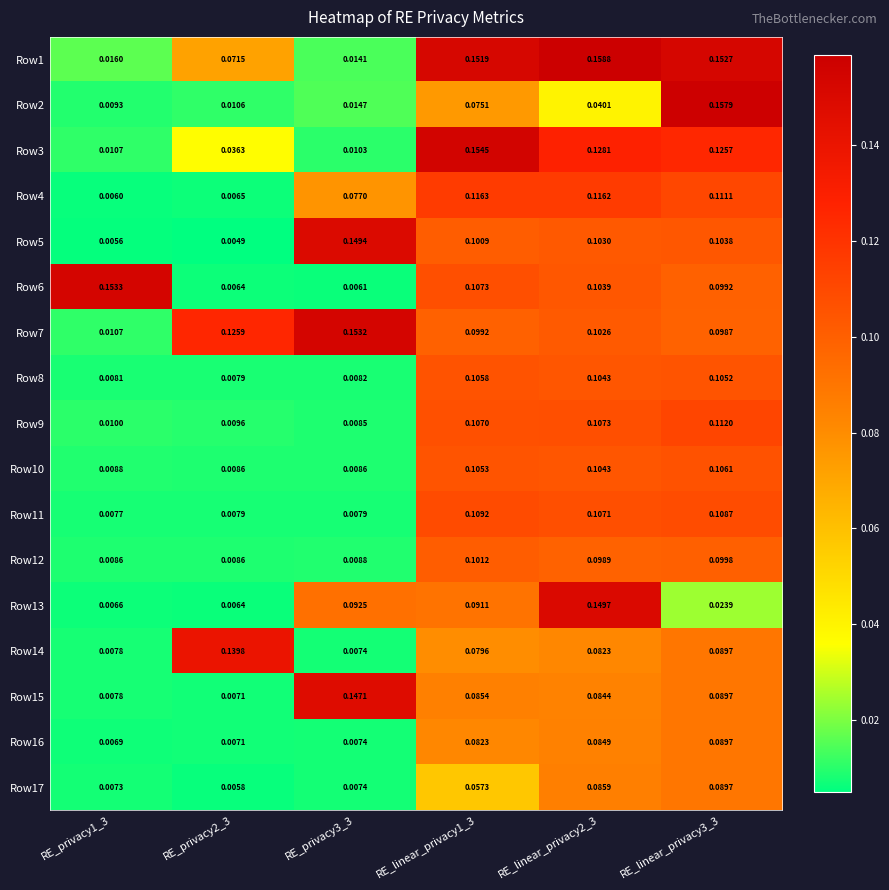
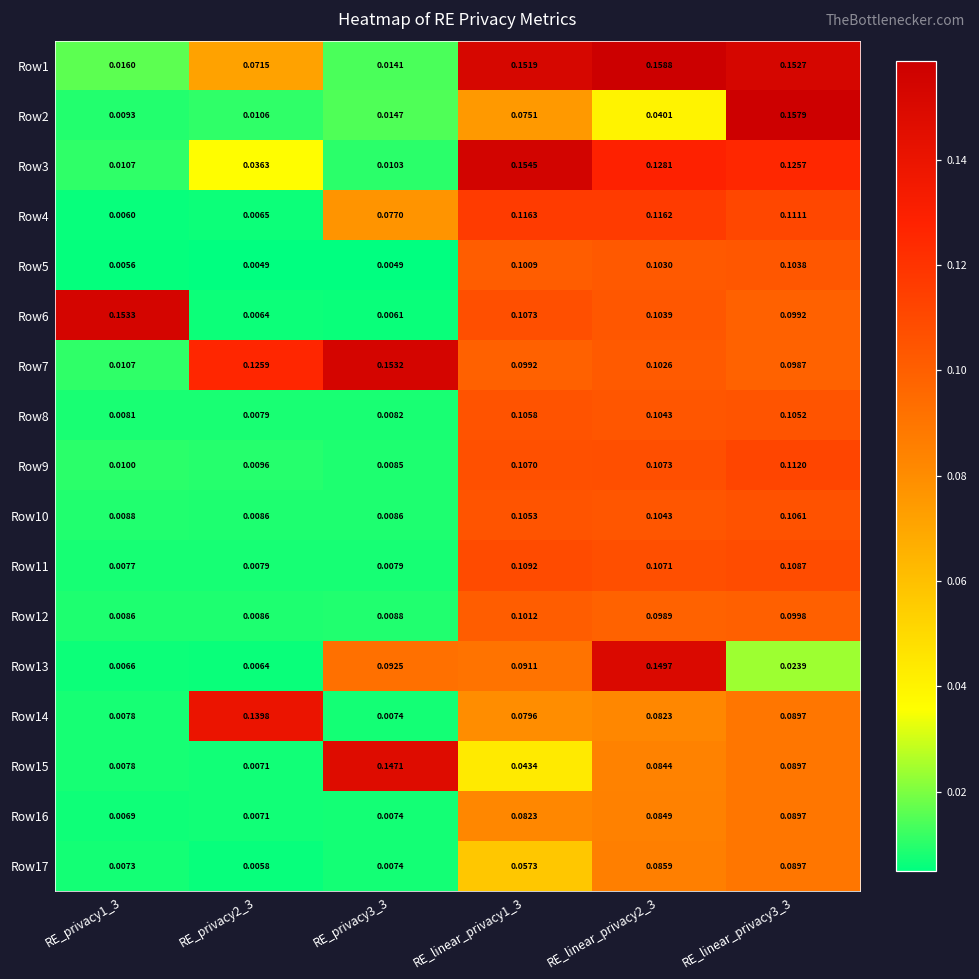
  {
    "Row1": {
      "RE_privacy1_3": 0.0160,
      "RE_privacy2_3": 0.0715,
      "RE_privacy3_3": 0.0141,
      "RE_linear_privacy1_3": 0.1519,
      "RE_linear_privacy2_3": 0.1588,
      "RE_linear_privacy3_3": 0.1527
    },
    "Row2": {
      "RE_privacy1_3": 0.0093,
      "RE_privacy2_3": 0.0106,
      "RE_privacy3_3": 0.0147,
      "RE_linear_privacy1_3": 0.0751,
      "RE_linear_privacy2_3": 0.0401,
      "RE_linear_privacy3_3": 0.1579
    },
    "Row3": {
      "RE_privacy1_3": 0.0107,
      "RE_privacy2_3": 0.0363,
      "RE_privacy3_3": 0.0103,
      "RE_linear_privacy1_3": 0.1545,
      "RE_linear_privacy2_3": 0.1281,
      "RE_linear_privacy3_3": 0.1257
    },
    "Row4": {
      "RE_privacy1_3": 0.0060,
      "RE_privacy2_3": 0.0065,
      "RE_privacy3_3": 0.0770,
      "RE_linear_privacy1_3": 0.1163,
      "RE_linear_privacy2_3": 0.1162,
      "RE_linear_privacy3_3": 0.1111
    },
    "Row5": {
      "RE_privacy1_3": 0.0056,
      "RE_privacy2_3": 0.0049,
-     "RE_privacy3_3": 0.1494,
+     "RE_privacy3_3": 0.0049,
      "RE_linear_privacy1_3": 0.1009,
      "RE_linear_privacy2_3": 0.1030,
      "RE_linear_privacy3_3": 0.1038
    },
    "Row6": {
      "RE_privacy1_3": 0.1533,
      "RE_privacy2_3": 0.0064,
      "RE_privacy3_3": 0.0061,
      "RE_linear_privacy1_3": 0.1073,
      "RE_linear_privacy2_3": 0.1039,
      "RE_linear_privacy3_3": 0.0992
    },
    "Row7": {
      "RE_privacy1_3": 0.0107,
      "RE_privacy2_3": 0.1259,
      "RE_privacy3_3": 0.1532,
      "RE_linear_privacy1_3": 0.0992,
      "RE_linear_privacy2_3": 0.1026,
      "RE_linear_privacy3_3": 0.0987
    },
    "Row8": {
      "RE_privacy1_3": 0.0081,
      "RE_privacy2_3": 0.0079,
      "RE_privacy3_3": 0.0082,
      "RE_linear_privacy1_3": 0.1058,
      "RE_linear_privacy2_3": 0.1043,
      "RE_linear_privacy3_3": 0.1052
    },
    "Row9": {
      "RE_privacy1_3": 0.0100,
      "RE_privacy2_3": 0.0096,
      "RE_privacy3_3": 0.0085,
      "RE_linear_privacy1_3": 0.1070,
      "RE_linear_privacy2_3": 0.1073,
      "RE_linear_privacy3_3": 0.1120
    },
    "Row10": {
      "RE_privacy1_3": 0.0088,
      "RE_privacy2_3": 0.0086,
      "RE_privacy3_3": 0.0086,
      "RE_linear_privacy1_3": 0.1053,
      "RE_linear_privacy2_3": 0.1043,
      "RE_linear_privacy3_3": 0.1061
    },
    "Row11": {
      "RE_privacy1_3": 0.0077,
      "RE_privacy2_3": 0.0079,
      "RE_privacy3_3": 0.0079,
      "RE_linear_privacy1_3": 0.1092,
      "RE_linear_privacy2_3": 0.1071,
      "RE_linear_privacy3_3": 0.1087
    },
    "Row12": {
      "RE_privacy1_3": 0.0086,
      "RE_privacy2_3": 0.0086,
      "RE_privacy3_3": 0.0088,
      "RE_linear_privacy1_3": 0.1012,
      "RE_linear_privacy2_3": 0.0989,
      "RE_linear_privacy3_3": 0.0998
    },
    "Row13": {
      "RE_privacy1_3": 0.0066,
      "RE_privacy2_3": 0.0064,
      "RE_privacy3_3": 0.0925,
      "RE_linear_privacy1_3": 0.0911,
      "RE_linear_privacy2_3": 0.1497,
      "RE_linear_privacy3_3": 0.0239
    },
    "Row14": {
      "RE_privacy1_3": 0.0078,
      "RE_privacy2_3": 0.1398,
      "RE_privacy3_3": 0.0074,
      "RE_linear_privacy1_3": 0.0796,
      "RE_linear_privacy2_3": 0.0823,
      "RE_linear_privacy3_3": 0.0897
    },
    "Row15": {
      "RE_privacy1_3": 0.0078,
      "RE_privacy2_3": 0.0071,
      "RE_privacy3_3": 0.1471,
-     "RE_linear_privacy1_3": 0.0854,
+     "RE_linear_privacy1_3": 0.0434,
      "RE_linear_privacy2_3": 0.0844,
      "RE_linear_privacy3_3": 0.0897
    },
    "Row16": {
      "RE_privacy1_3": 0.0069,
      "RE_privacy2_3": 0.0071,
      "RE_privacy3_3": 0.0074,
      "RE_linear_privacy1_3": 0.0823,
      "RE_linear_privacy2_3": 0.0849,
      "RE_linear_privacy3_3": 0.0897
    },
    "Row17": {
      "RE_privacy1_3": 0.0073,
      "RE_privacy2_3": 0.0058,
      "RE_privacy3_3": 0.0074,
      "RE_linear_privacy1_3": 0.0573,
      "RE_linear_privacy2_3": 0.0859,
      "RE_linear_privacy3_3": 0.0897
    }
  }
